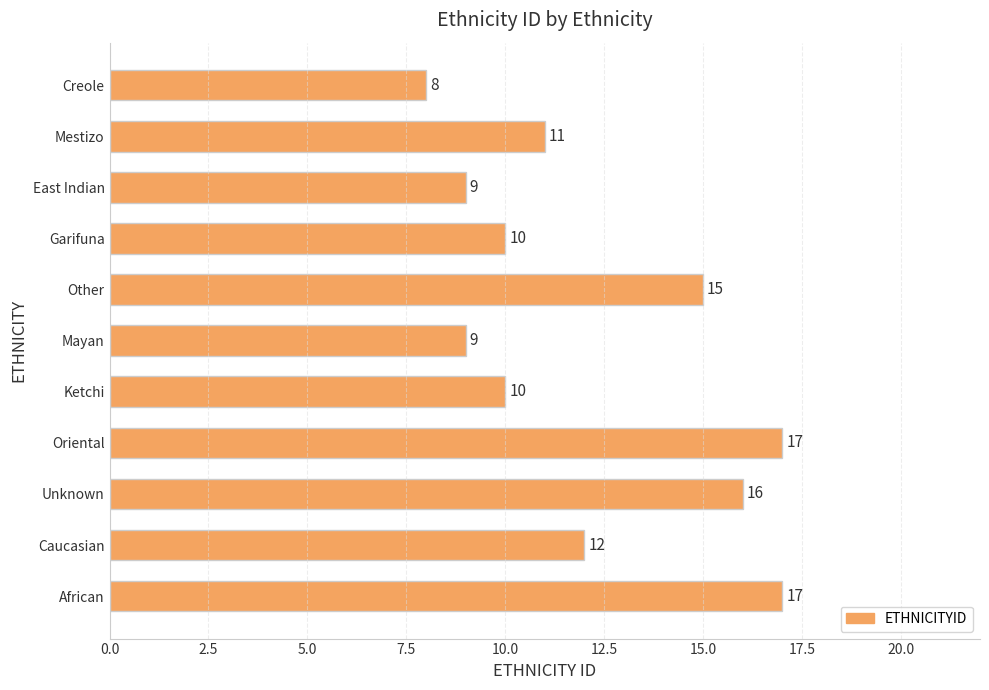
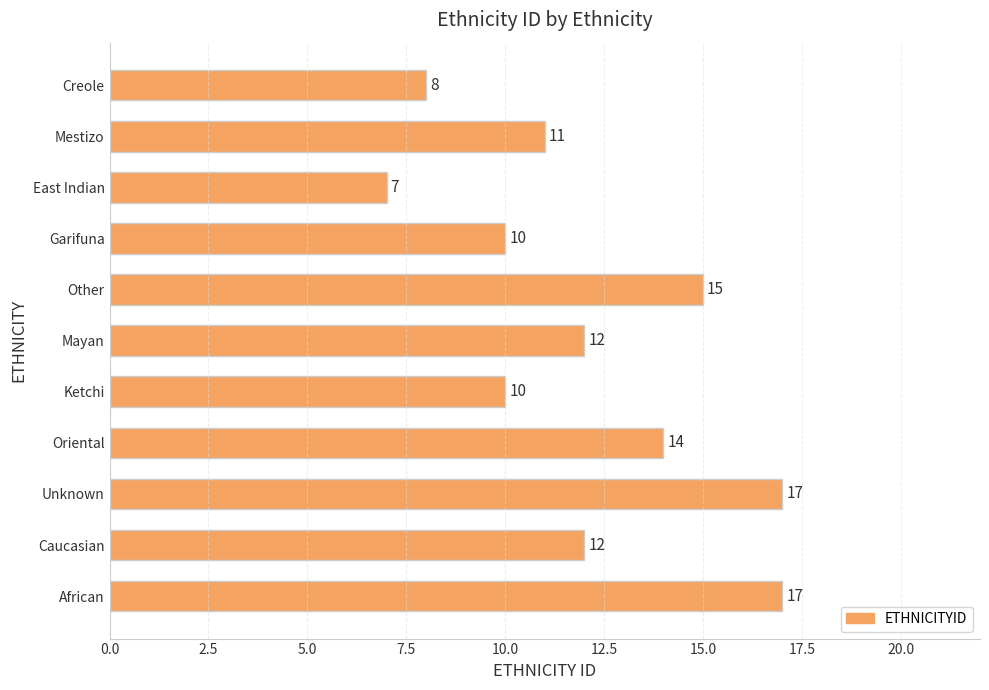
  {
    "Creole": 8,
    "Mestizo": 11,
-   "East Indian": 9,
+   "East Indian": 7,
    "Garifuna": 10,
    "Other": 15,
-   "Mayan": 9,
+   "Mayan": 12,
    "Ketchi": 10,
-   "Oriental": 17,
-   "Unknown": 16,
+   "Oriental": 14,
+   "Unknown": 17,
    "Caucasian": 12,
    "African": 17
  }
